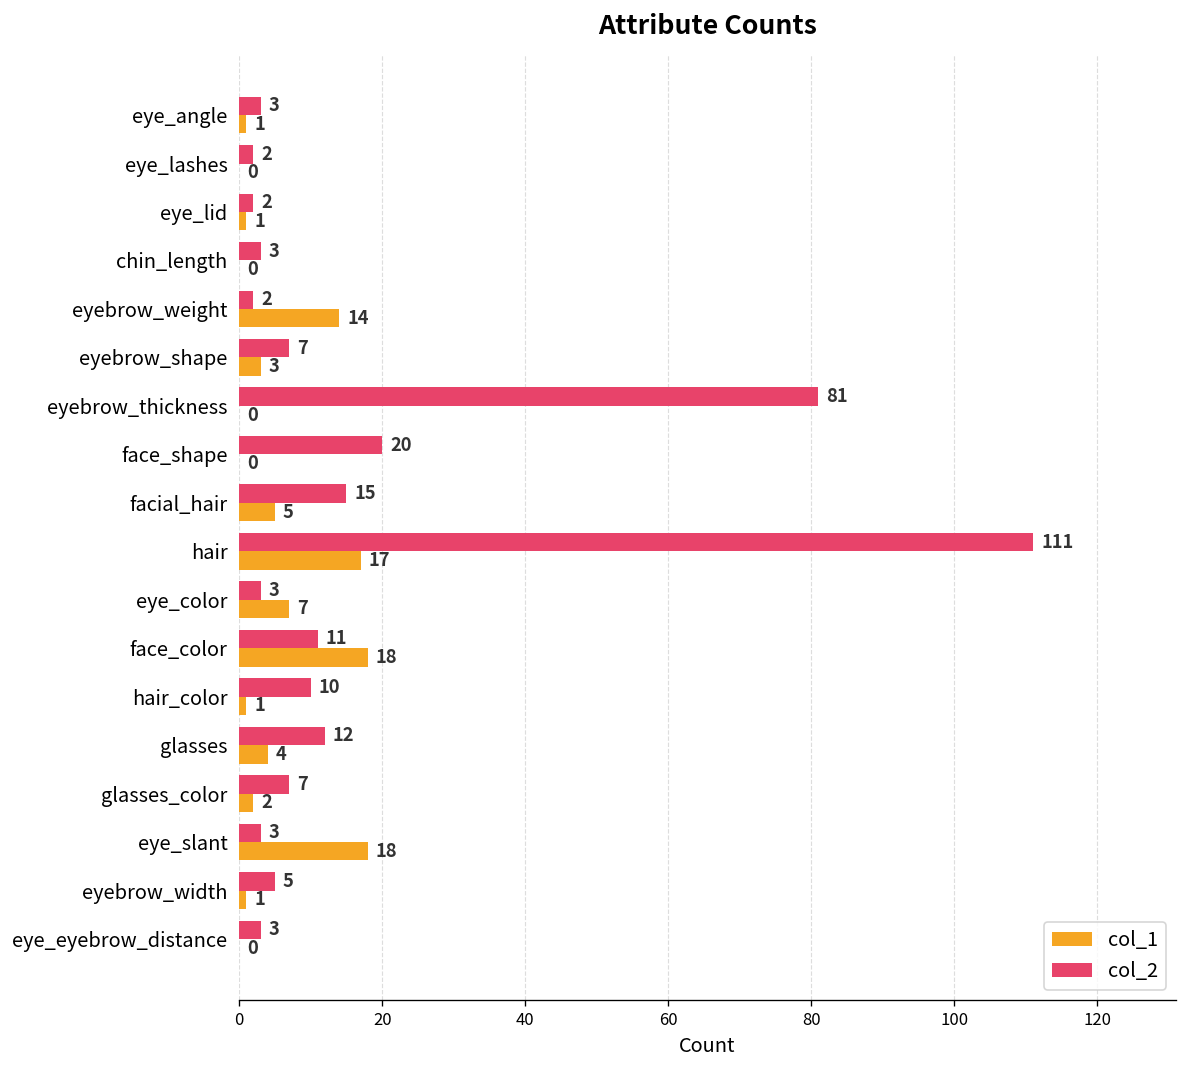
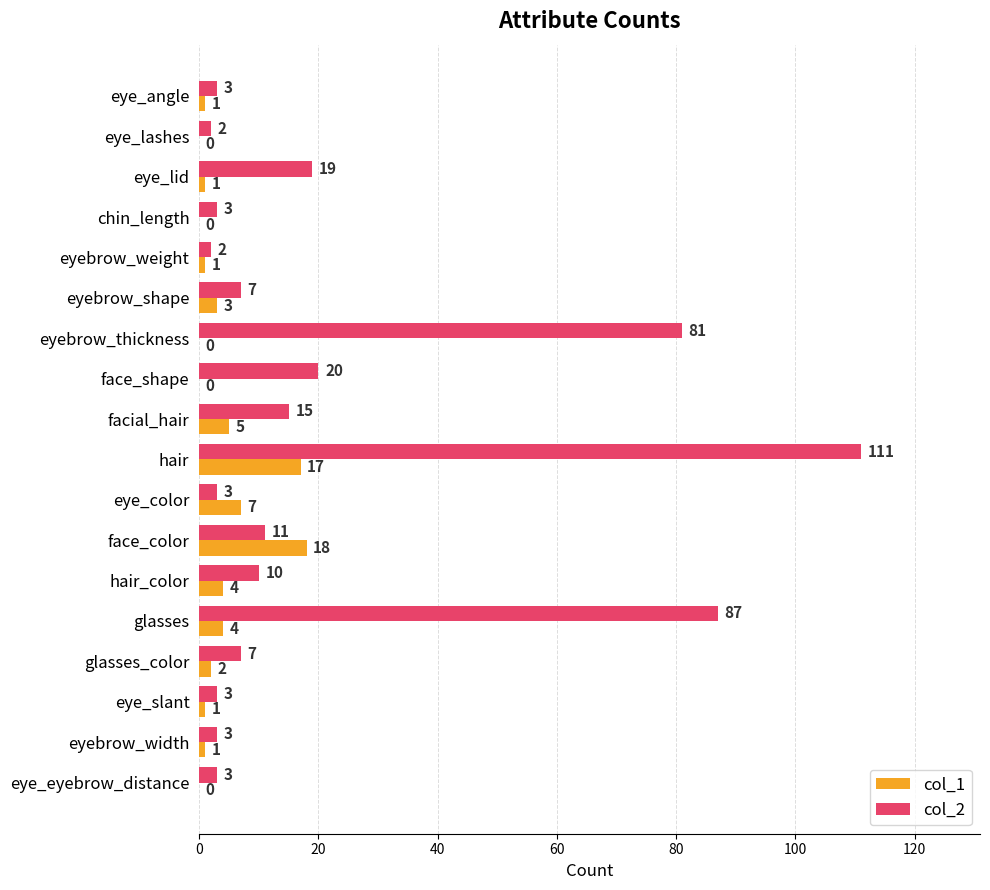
  {
    "col_1": {
      "eye_angle": 1,
      "eye_lashes": 0,
      "eye_lid": 1,
      "chin_length": 0,
-     "eyebrow_weight": 14,
+     "eyebrow_weight": 1,
      "eyebrow_shape": 3,
      "eyebrow_thickness": 0,
      "face_shape": 0,
      "facial_hair": 5,
      "hair": 17,
      "eye_color": 7,
      "face_color": 18,
-     "hair_color": 1,
+     "hair_color": 4,
      "glasses": 4,
      "glasses_color": 2,
-     "eye_slant": 18,
+     "eye_slant": 1,
      "eyebrow_width": 1,
      "eye_eyebrow_distance": 0
    },
    "col_2": {
      "eye_angle": 3,
      "eye_lashes": 2,
-     "eye_lid": 2,
+     "eye_lid": 19,
      "chin_length": 3,
      "eyebrow_weight": 2,
      "eyebrow_shape": 7,
      "eyebrow_thickness": 81,
      "face_shape": 20,
      "facial_hair": 15,
      "hair": 111,
      "eye_color": 3,
      "face_color": 11,
      "hair_color": 10,
-     "glasses": 12,
+     "glasses": 87,
      "glasses_color": 7,
      "eye_slant": 3,
-     "eyebrow_width": 5,
+     "eyebrow_width": 3,
      "eye_eyebrow_distance": 3
    }
  }
